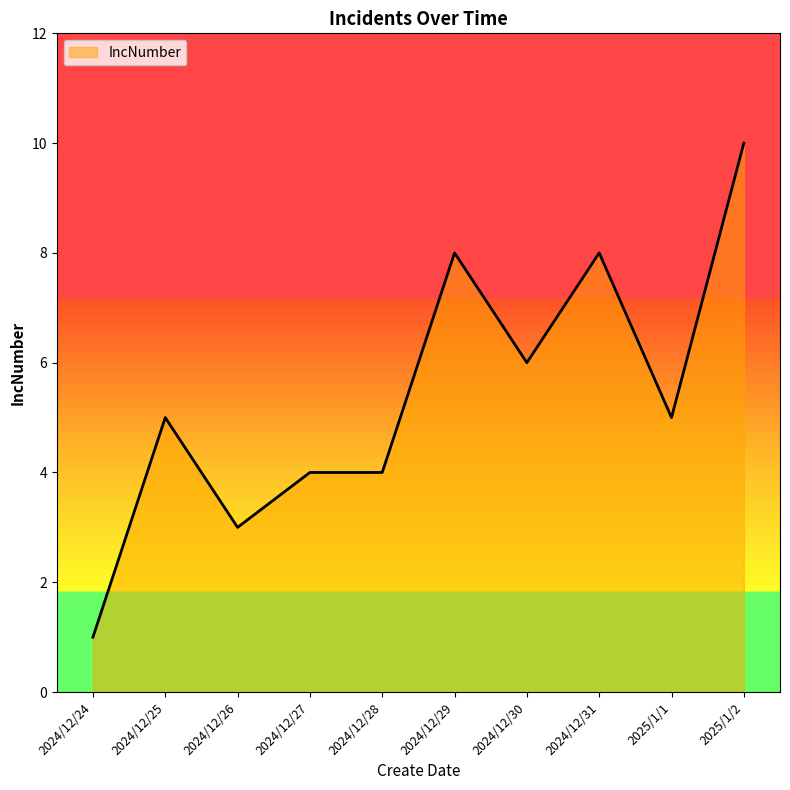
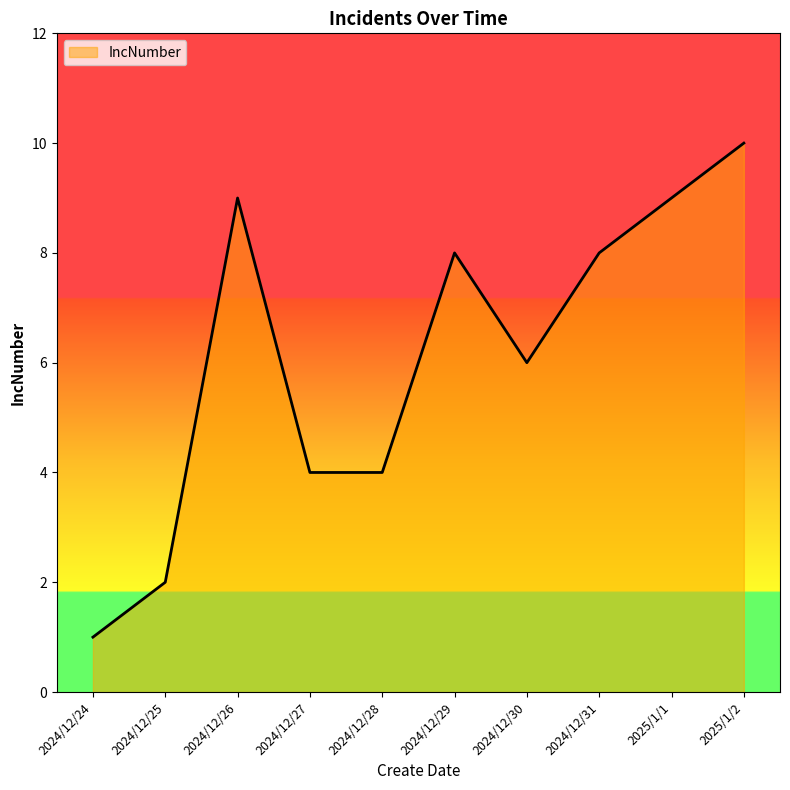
  {
    "2024/12/24": 1,
-   "2024/12/25": 5,
-   "2024/12/26": 3,
+   "2024/12/25": 2,
+   "2024/12/26": 9,
    "2024/12/27": 4,
    "2024/12/28": 4,
    "2024/12/29": 8,
    "2024/12/30": 6,
    "2024/12/31": 8,
-   "2025/1/1": 5,
+   "2025/1/1": 9,
    "2025/1/2": 10
  }
